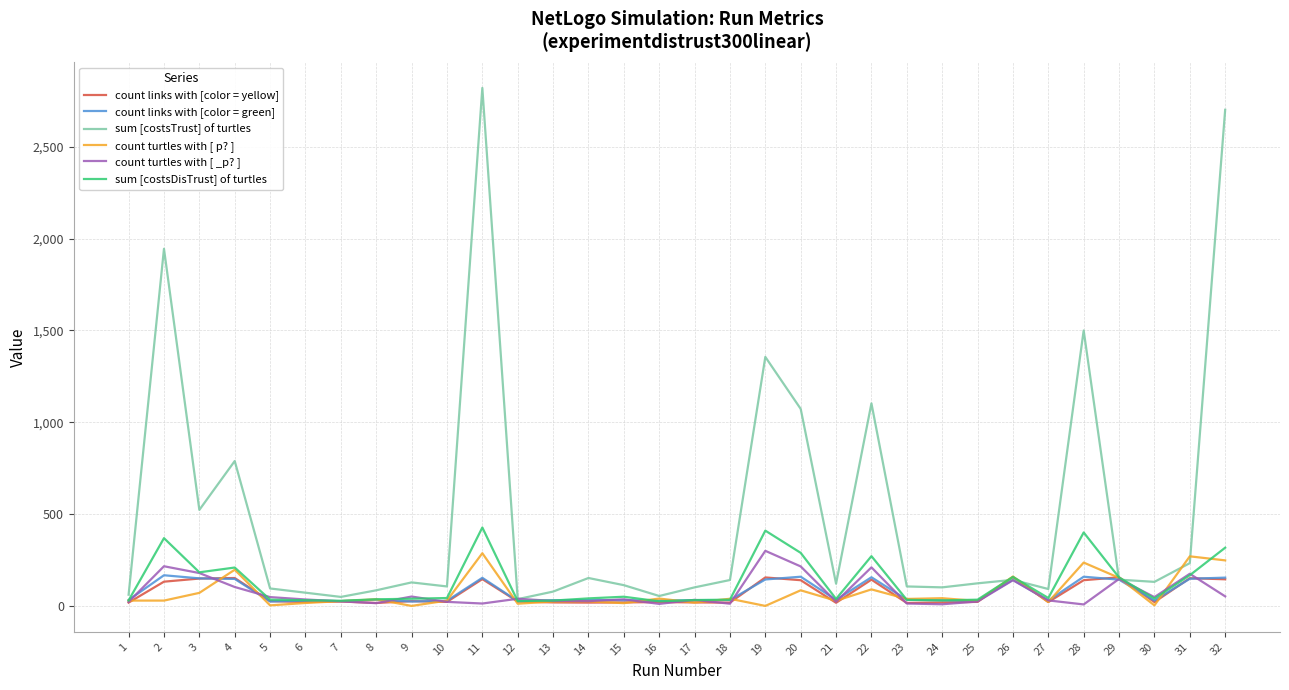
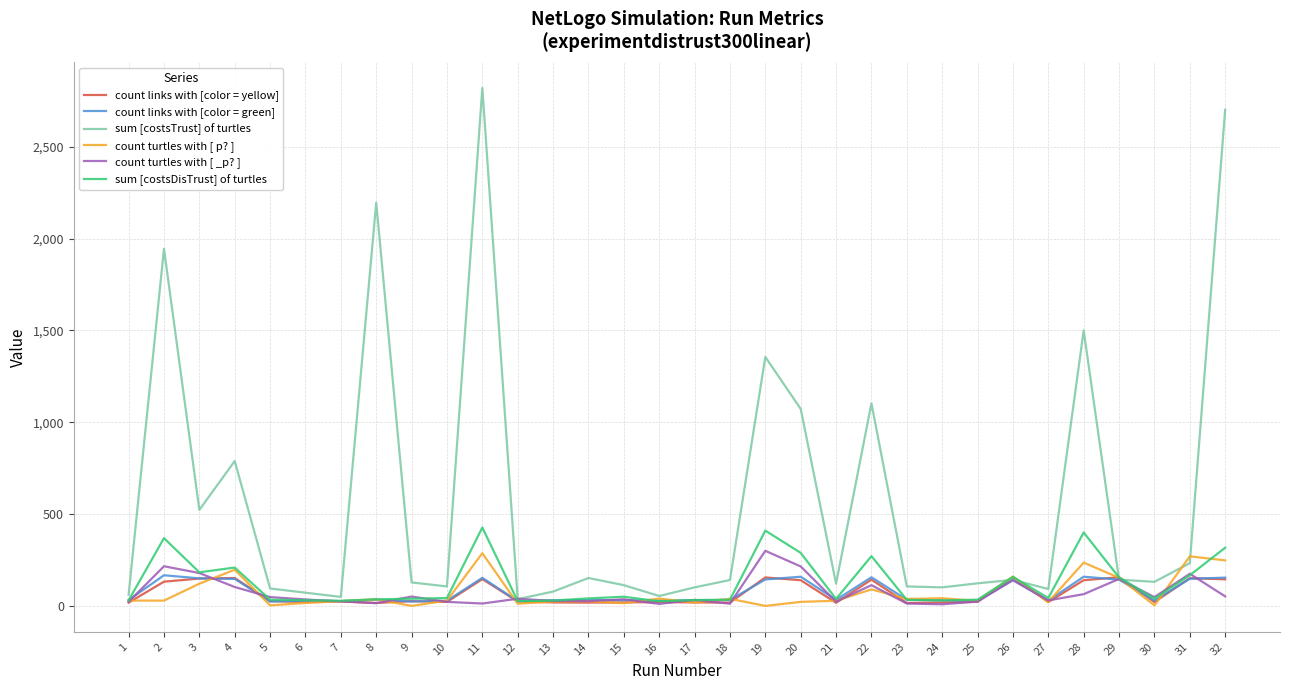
  {
    "count links with [color = yellow]": {
      "2": "130",
      "20": "140",
      "28": "140"
    },
    "count links with [color = green]": {
      "2": "170",
      "20": "160",
      "28": "160"
    },
    "sum [costsTrust] of turtles": {
      "1": "60",
      "2": "1,950",
      "3": "520",
      "4": "790",
      "5": "100",
      "6": "70",
      "7": "50",
-     "8": "90",
+     "8": "2,200",
      "9": "130",
      "10": "110",
      "11": "2,820",
      "13": "80",
      "14": "150",
      "15": "110",
      "16": "50",
      "17": "100",
      "18": "140",
      "19": "1,360",
      "20": "1,070",
      "21": "120",
      "22": "1,100",
      "23": "110",
      "24": "100",
      "25": "120",
      "27": "90",
      "28": "1,500",
      "30": "130",
      "31": "230",
      "32": "2,700"
    },
    "count turtles with [ p? ]": {
      "2": "30",
-     "3": "70",
+     "3": "120",
      "5": "0",
      "9": "0",
      "11": "290",
      "19": "0",
-     "20": "90",
+     "20": "20",
      "22": "90",
      "28": "240",
      "30": "0",
      "31": "270",
      "32": "250"
    },
    "count turtles with [ _p? ]": {
      "2": "220",
      "4": "100",
      "5": "50",
      "11": "10",
      "19": "300",
      "20": "220",
-     "22": "210",
-     "28": "10",
+     "22": "110",
+     "28": "60",
      "32": "50"
    },
    "sum [costsDisTrust] of turtles": {
      "2": "370",
      "10": "40",
      "11": "430",
      "15": "50",
      "19": "410",
      "20": "290",
      "22": "270",
      "28": "400",
      "32": "320"
    }
  }
